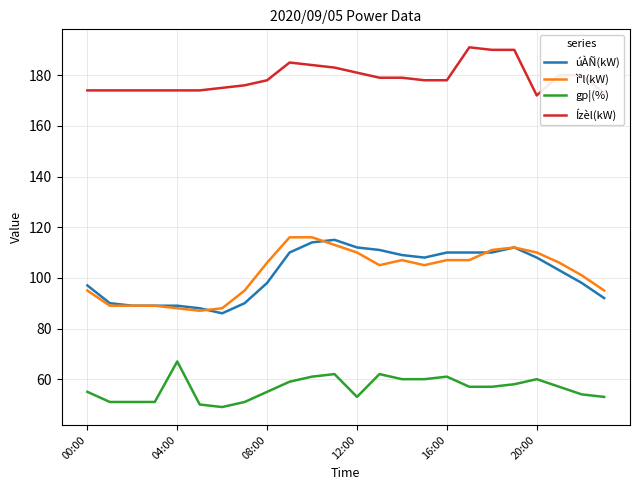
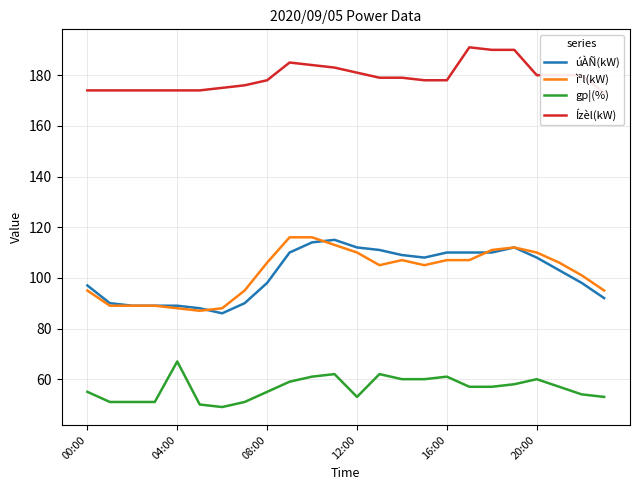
  {
    "úÀÑ(kW)": {
      "00:00": 97,
      "08:00": 98,
      "12:00": 112,
      "16:00": 110,
      "20:00": 108
    },
    "ìªl(kW)": {
      "00:00": 95,
      "08:00": 106,
      "12:00": 110,
      "16:00": 107,
      "20:00": 110
    },
    "gp¦(%)": {
      "00:00": 55,
      "04:00": 67,
      "08:00": 55,
      "12:00": 53,
      "16:00": 61,
      "20:00": 60
    },
    "Ízèl(kW)": {
      "00:00": 174,
      "04:00": 174,
      "08:00": 178,
      "12:00": 181,
      "16:00": 178,
-     "20:00": 172
+     "20:00": 180
    }
  }
